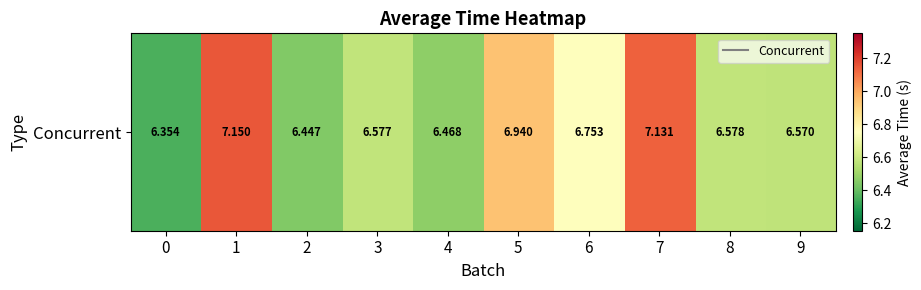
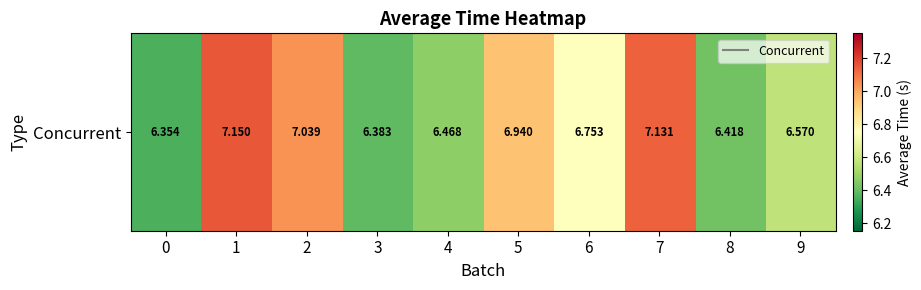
  {
    "Concurrent": {
      "0": 6.354,
      "1": 7.150,
-     "2": 6.447,
-     "3": 6.577,
+     "2": 7.039,
+     "3": 6.383,
      "4": 6.468,
      "5": 6.940,
      "6": 6.753,
      "7": 7.131,
-     "8": 6.578,
+     "8": 6.418,
      "9": 6.570
    }
  }
